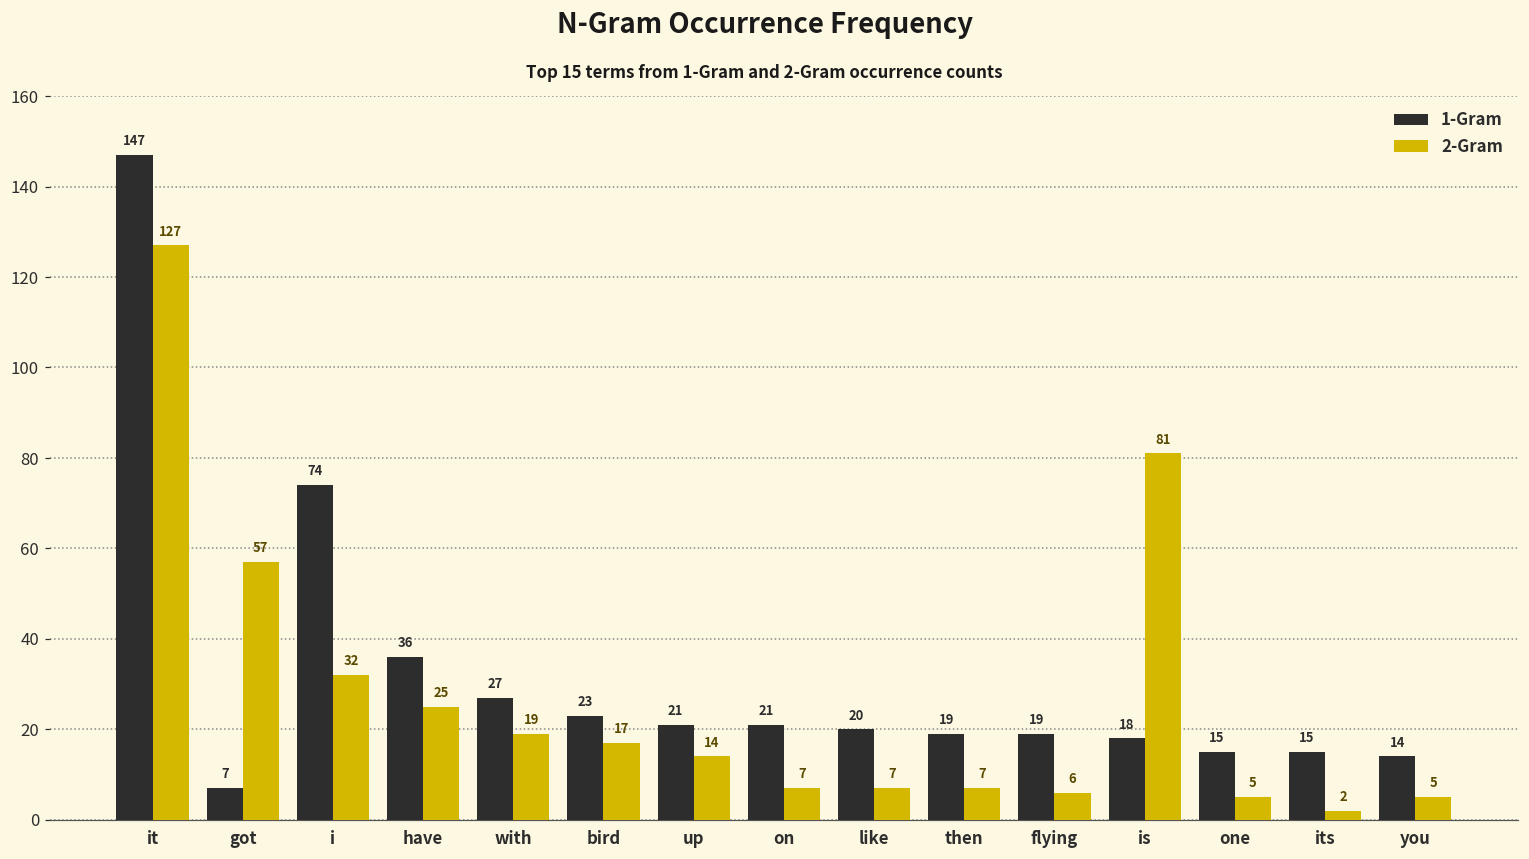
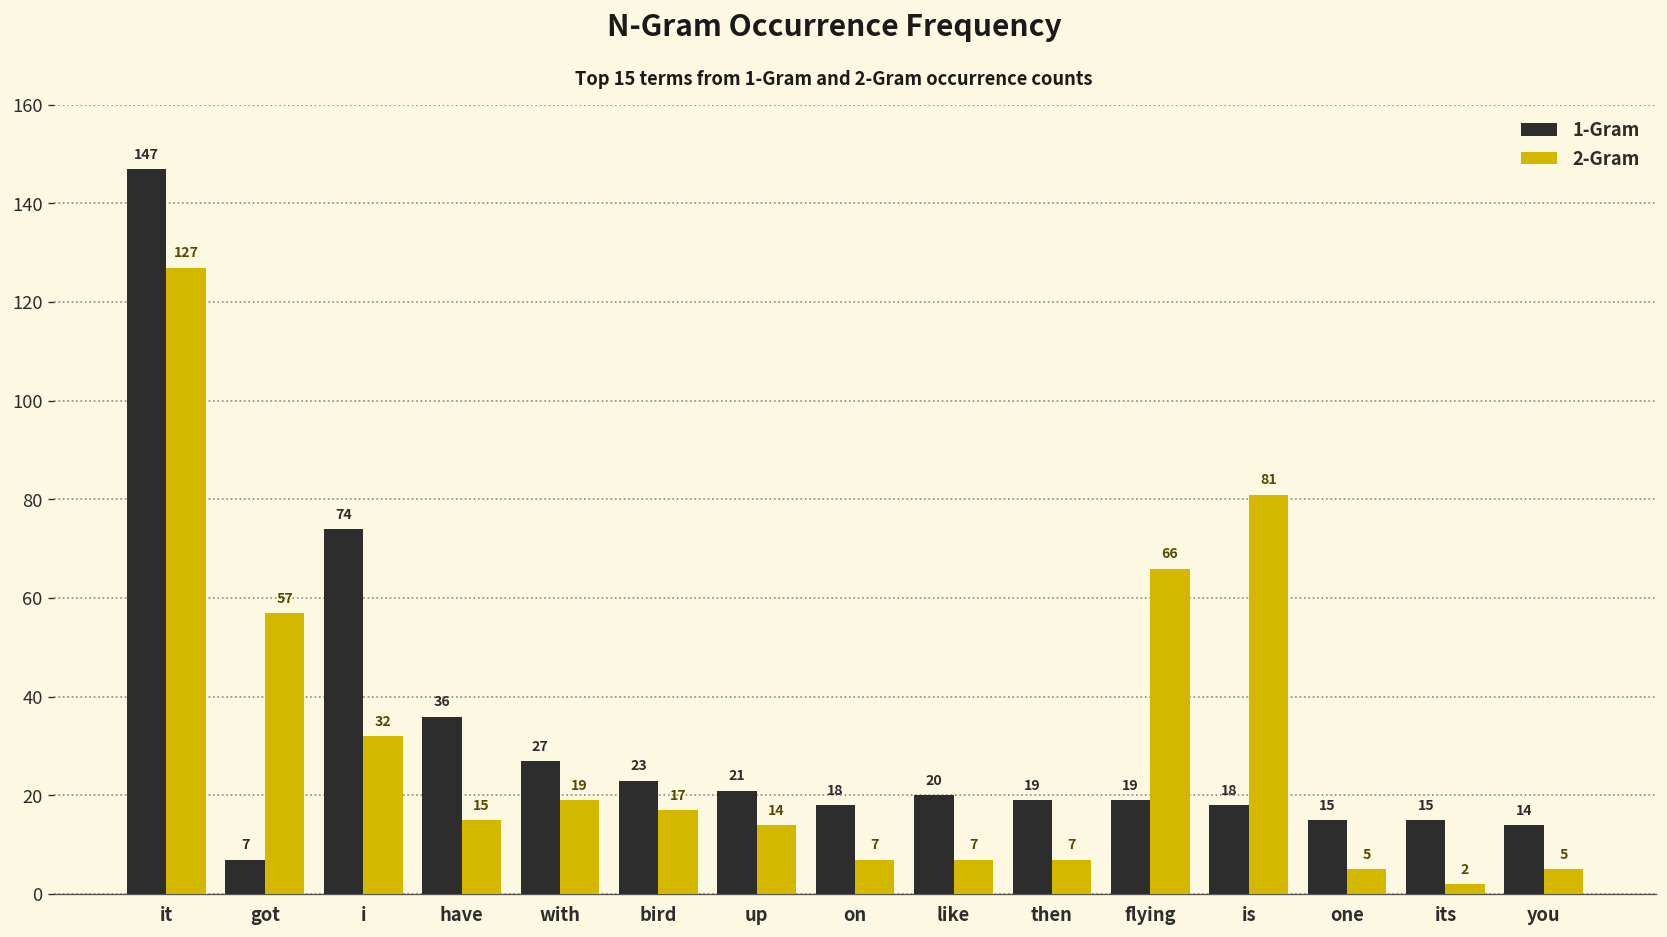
  {
    "1-Gram": {
      "it": 147,
      "got": 7,
      "i": 74,
      "have": 36,
      "with": 27,
      "bird": 23,
      "up": 21,
-     "on": 21,
+     "on": 18,
      "like": 20,
      "then": 19,
      "flying": 19,
      "is": 18,
      "one": 15,
      "its": 15,
      "you": 14
    },
    "2-Gram": {
      "it": 127,
      "got": 57,
      "i": 32,
-     "have": 25,
+     "have": 15,
      "with": 19,
      "bird": 17,
      "up": 14,
      "on": 7,
      "like": 7,
      "then": 7,
-     "flying": 6,
+     "flying": 66,
      "is": 81,
      "one": 5,
      "its": 2,
      "you": 5
    }
  }
